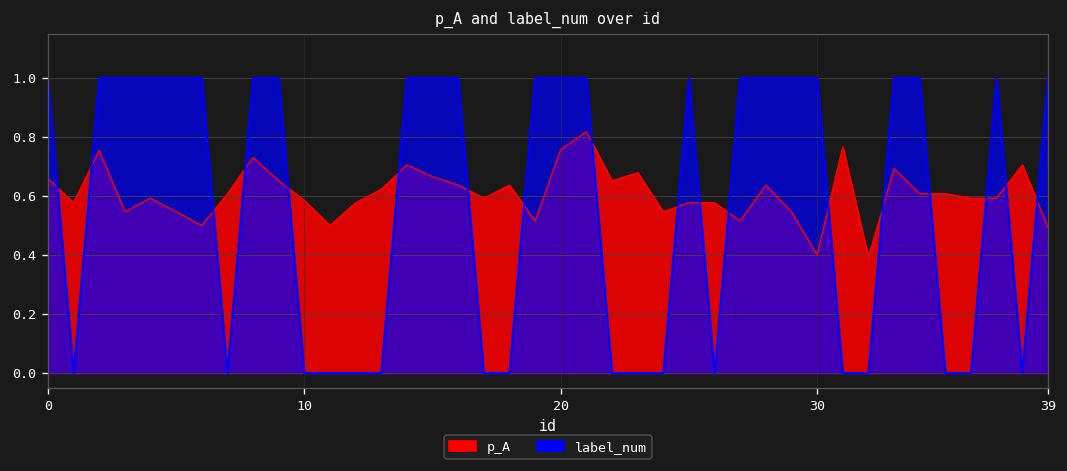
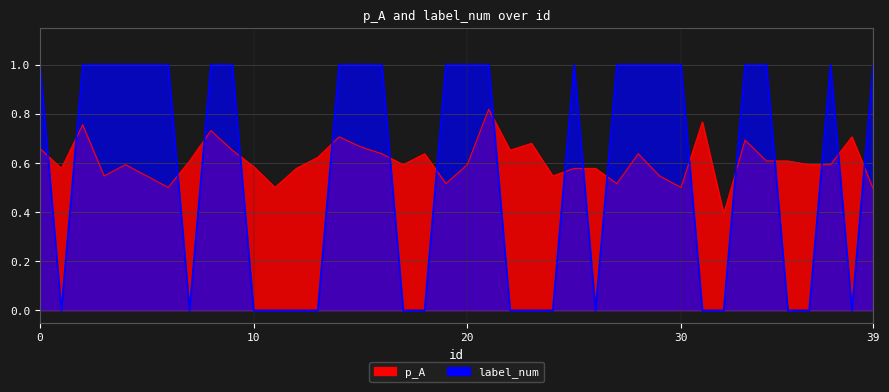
  {
    "p_A": {
      "0": 0.66,
      "10": 0.58,
-     "20": 0.76,
-     "30": 0.4,
+     "20": 0.59,
+     "30": 0.5,
      "39": 0.49
    },
    "label_num": {
      "0": 1.00,
      "10": 0.00,
      "20": 1.00,
      "30": 1.00,
      "39": 1.00
    }
  }
